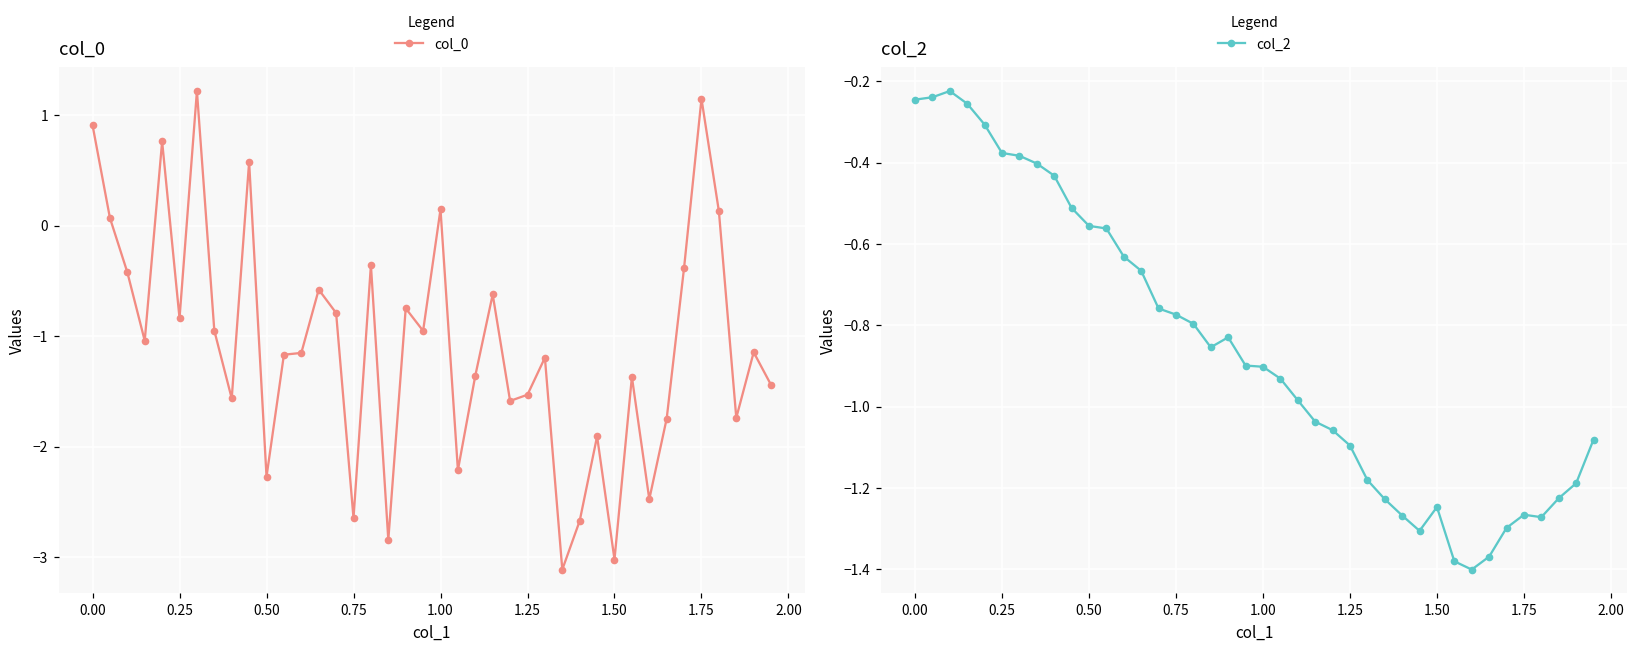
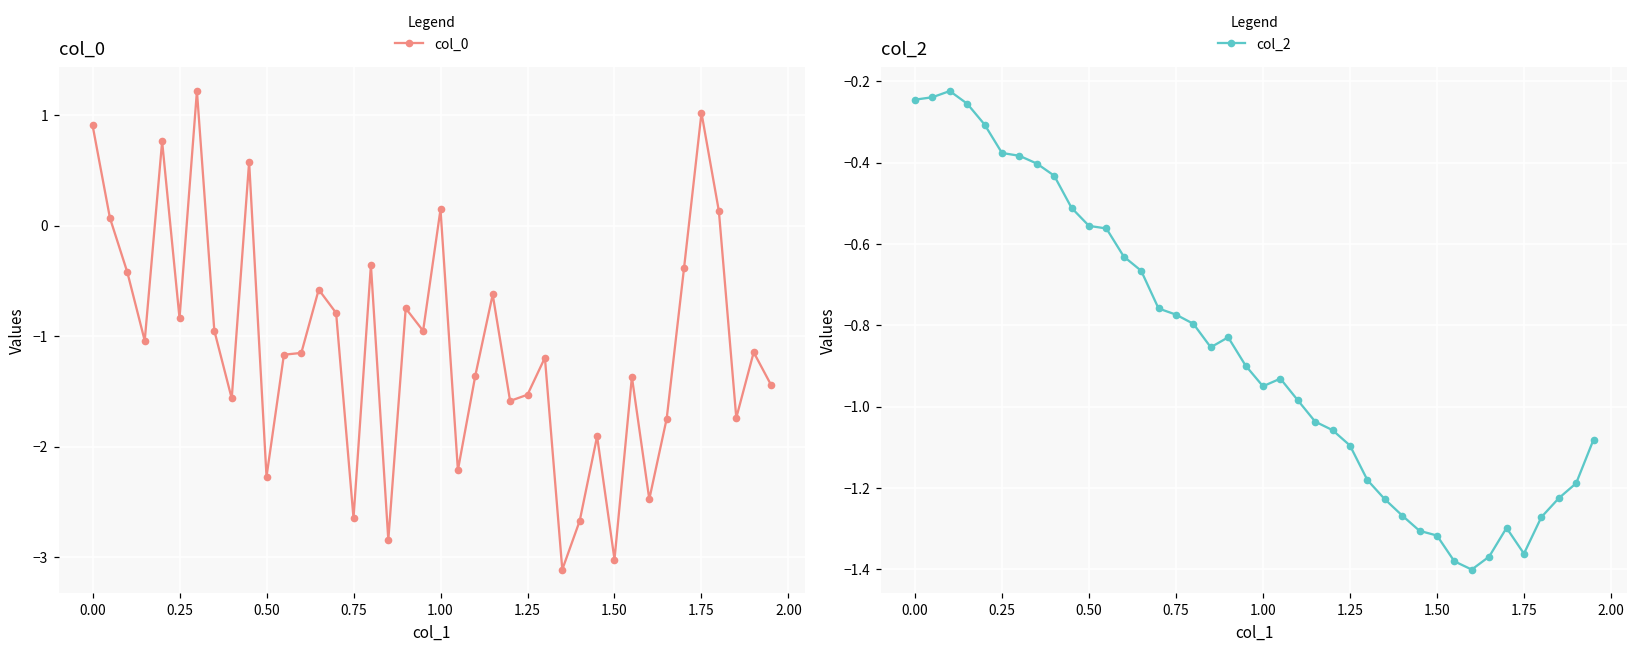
  {
    "col_0": {
      "0.00": 0.91,
      "0.25": -0.84,
      "0.50": -2.27,
      "0.75": -2.65,
      "1.00": 0.15,
      "1.25": -1.53,
      "1.50": -3.02,
-     "1.75": 1.15
+     "1.75": 1.02
    },
    "col_2": {
      "0.00": -0.25,
      "0.25": -0.38,
      "0.50": -0.56,
      "0.75": -0.77,
-     "1.00": -0.90,
+     "1.00": -0.95,
      "1.25": -1.10,
-     "1.50": -1.25,
-     "1.75": -1.27
+     "1.50": -1.32,
+     "1.75": -1.36
    }
  }
